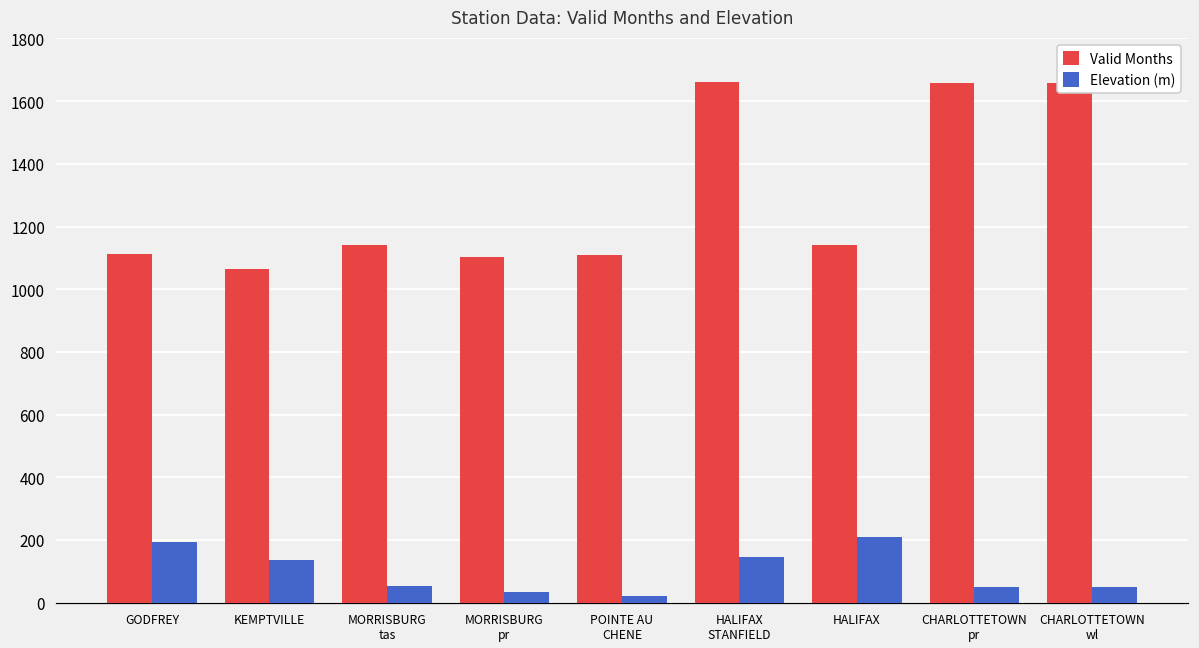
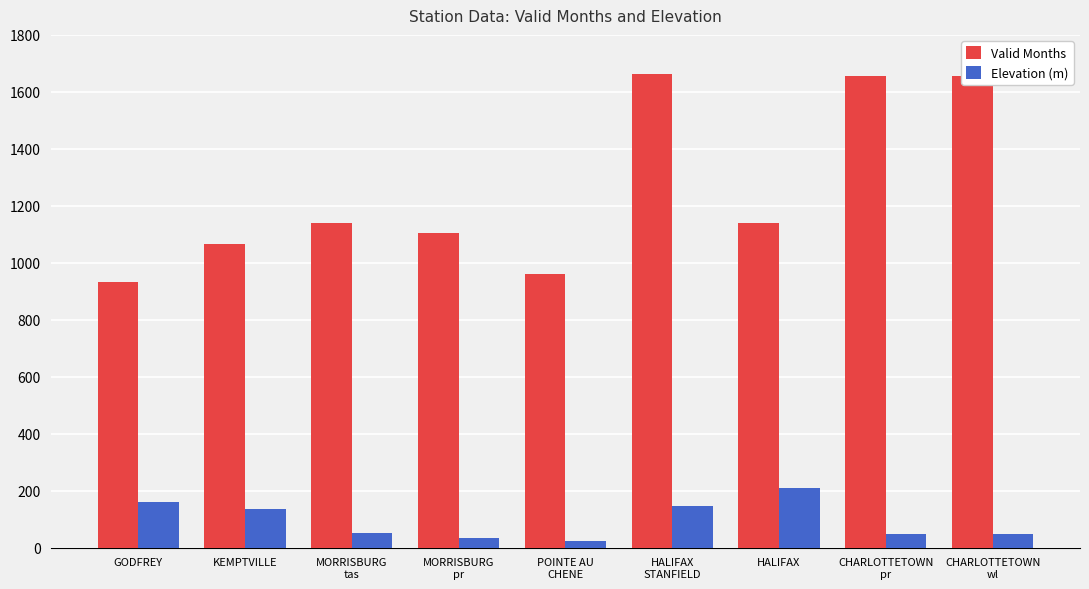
  {
    "Valid Months": {
-     "GODFREY": 1110,
+     "GODFREY": 930,
      "KEMPTVILLE": 1070,
      "MORRISBURG tas": 1140,
      "MORRISBURG pr": 1100,
-     "POINTE AU CHENE": 1110,
+     "POINTE AU CHENE": 960,
      "HALIFAX STANFIELD": 1660,
      "HALIFAX": 1140,
      "CHARLOTTETOWN pr": 1660
    },
    "Elevation (m)": {
-     "GODFREY": 190,
+     "GODFREY": 160,
      "KEMPTVILLE": 140,
      "MORRISBURG tas": 50,
      "MORRISBURG pr": 30,
      "POINTE AU CHENE": 20,
      "HALIFAX STANFIELD": 150,
      "HALIFAX": 210,
      "CHARLOTTETOWN pr": 50,
      "CHARLOTTETOWN wl": 50
    }
  }
